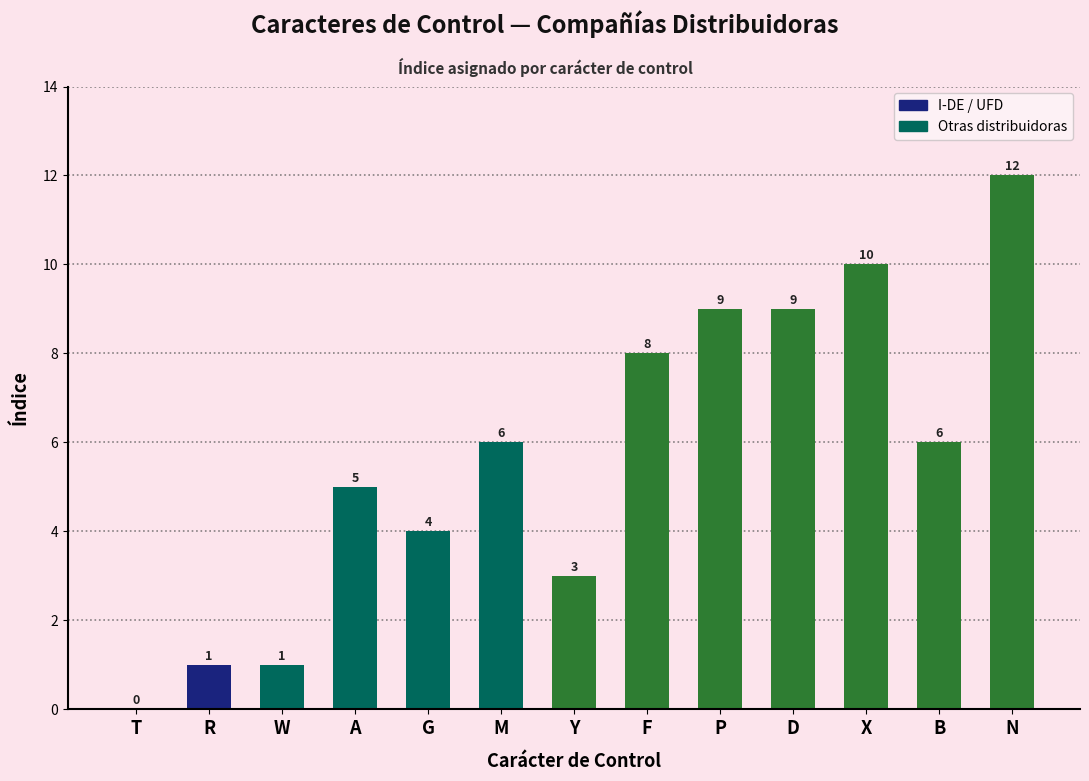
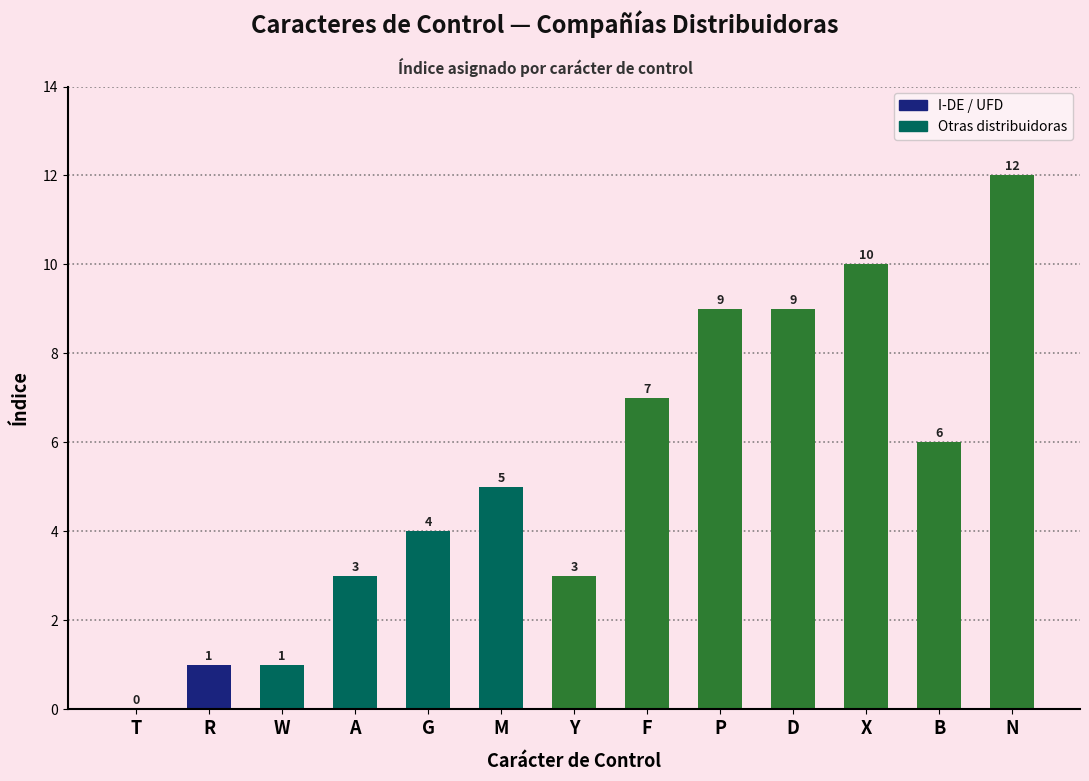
  {
    "T": 0,
    "R": 1,
    "W": 1,
-   "A": 5,
+   "A": 3,
    "G": 4,
-   "M": 6,
+   "M": 5,
    "Y": 3,
-   "F": 8,
+   "F": 7,
    "P": 9,
    "D": 9,
    "X": 10,
    "B": 6,
    "N": 12
  }
